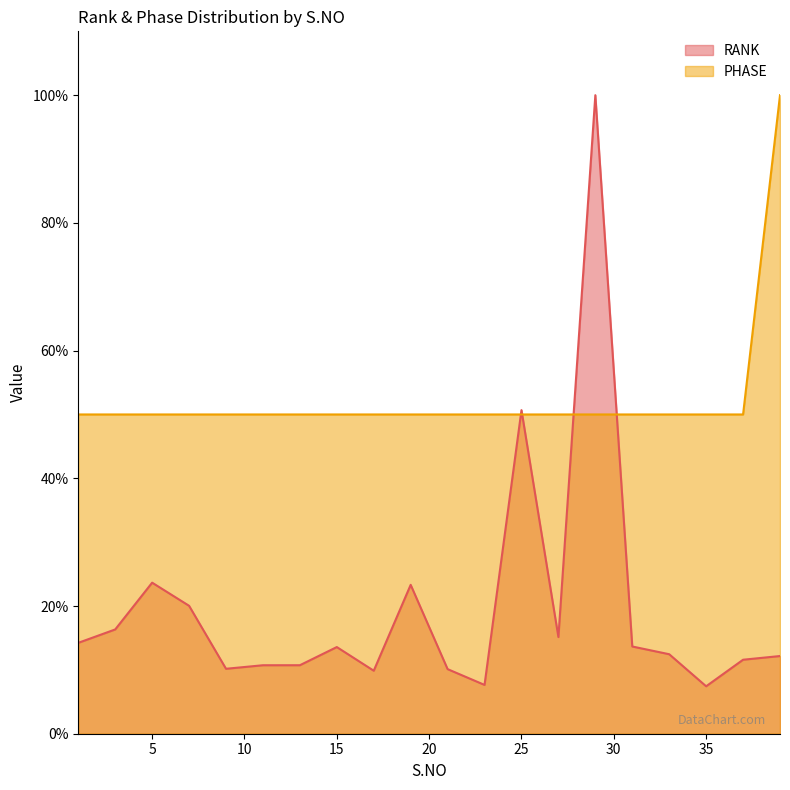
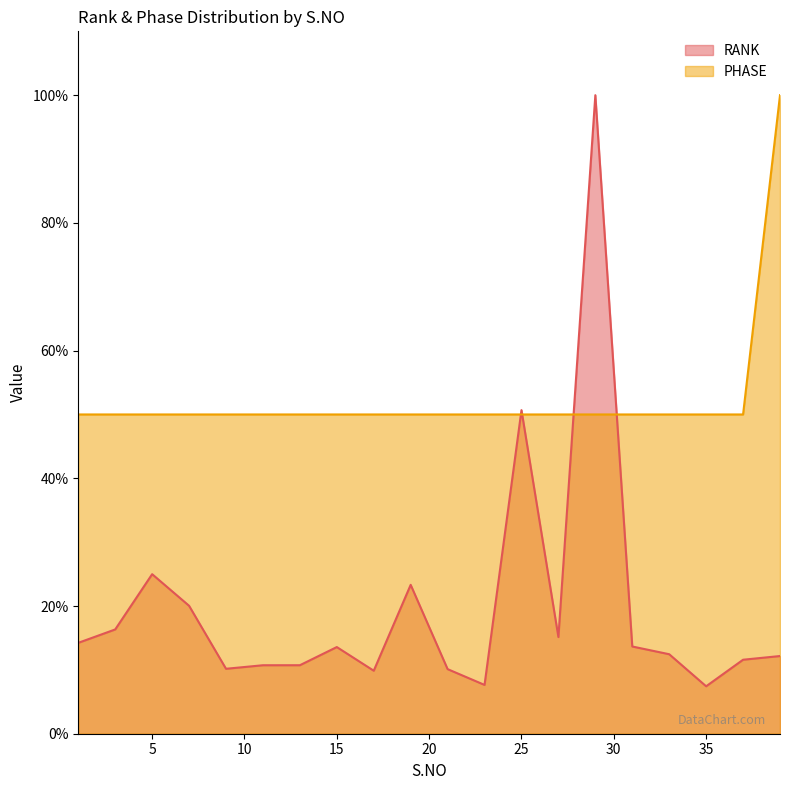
  {
    "RANK": {
-     "5": "24%",
+     "5": "25%",
      "15": "14%",
      "25": "51%",
      "35": "7%"
    },
    "PHASE": {
      "5": "50%",
      "15": "50%",
      "25": "50%",
      "35": "50%"
    }
  }
